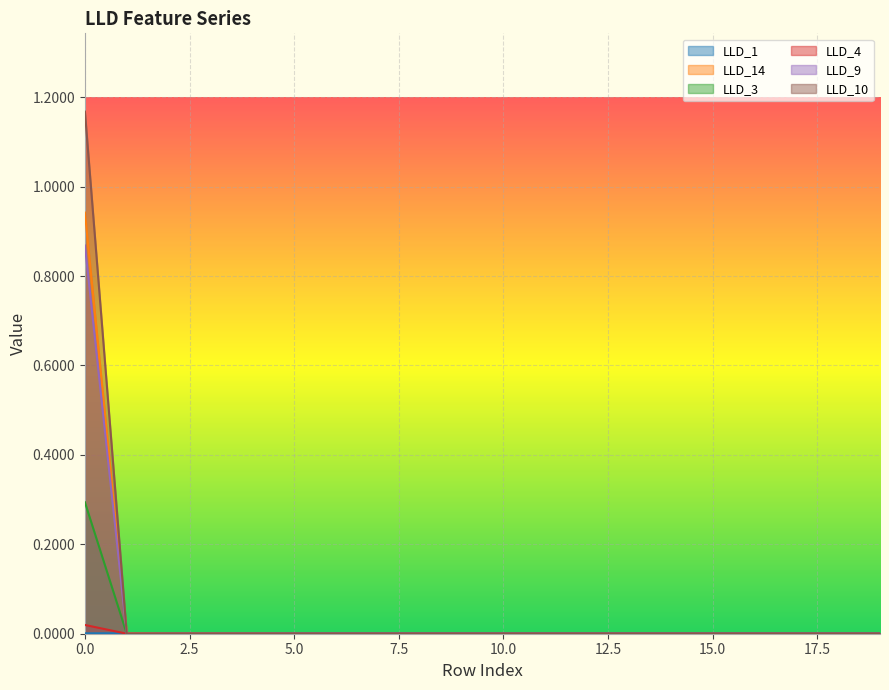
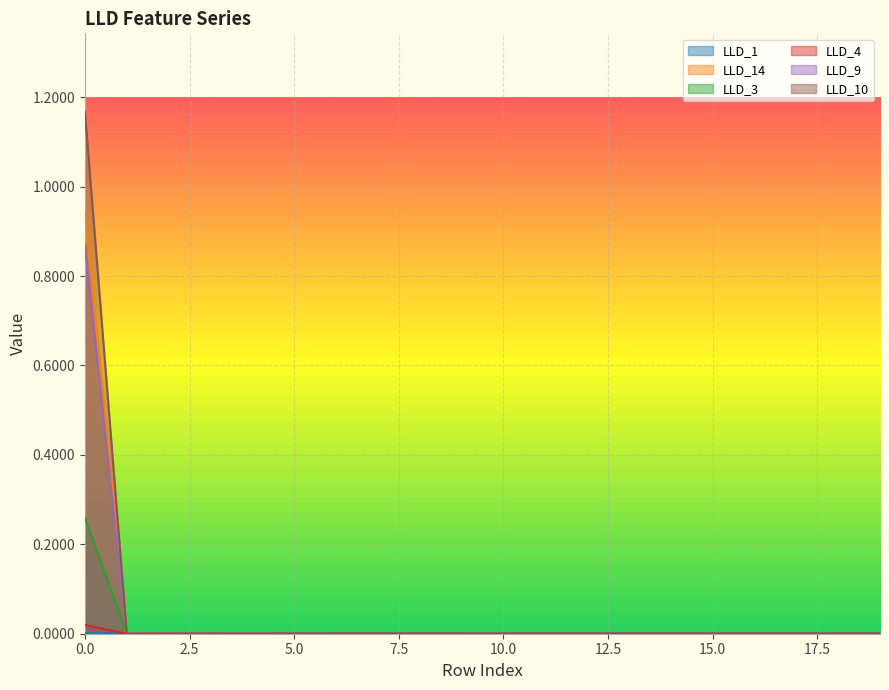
  {
    "LLD_1": {
      "0.0": 0.00
    },
    "LLD_14": {
      "0.0": 0.94
    },
    "LLD_3": {
-     "0.0": 0.29
+     "0.0": 0.26
    },
    "LLD_4": {
      "0.0": 0.02
    },
    "LLD_9": {
      "0.0": 0.87
    },
    "LLD_10": {
      "0.0": 1.17
    }
  }
